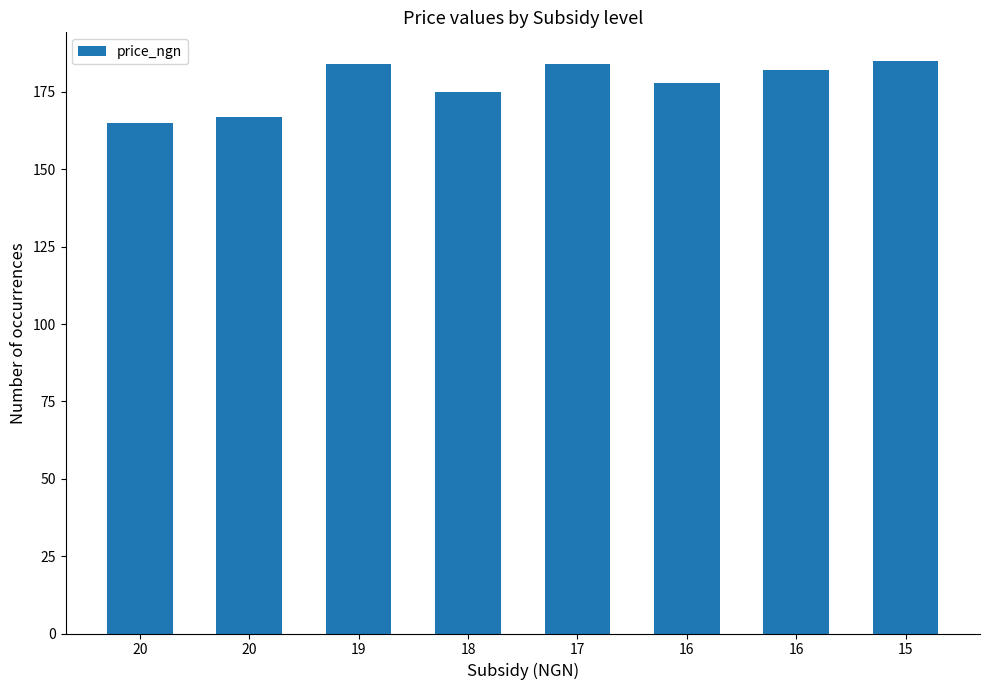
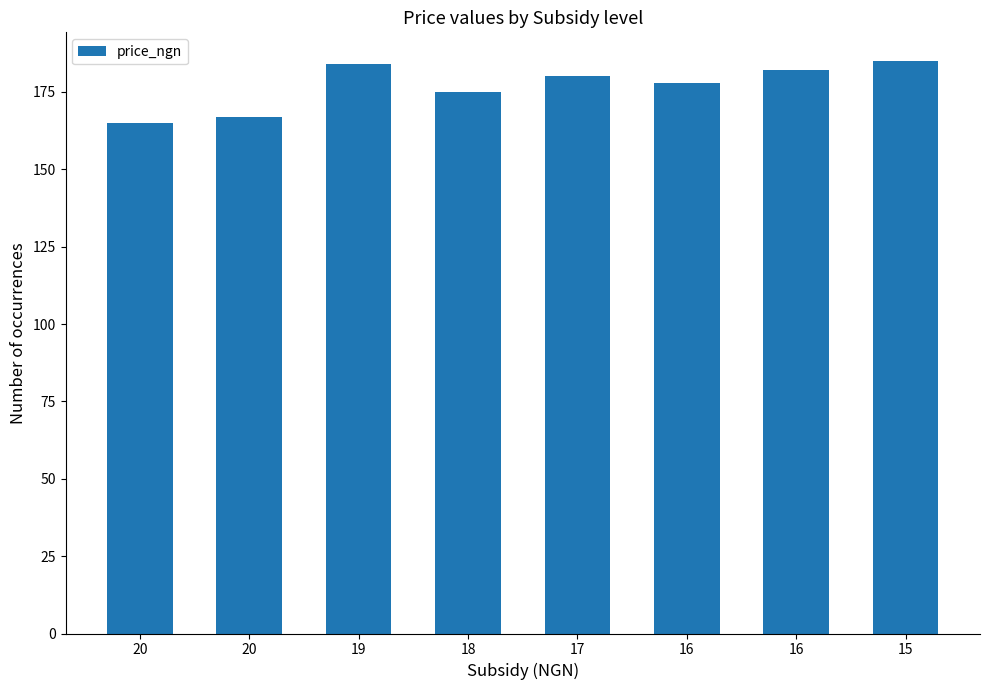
  {
    "19": 184,
    "18": 175,
-   "17": 184,
+   "17": 180,
    "15": 185
  }
